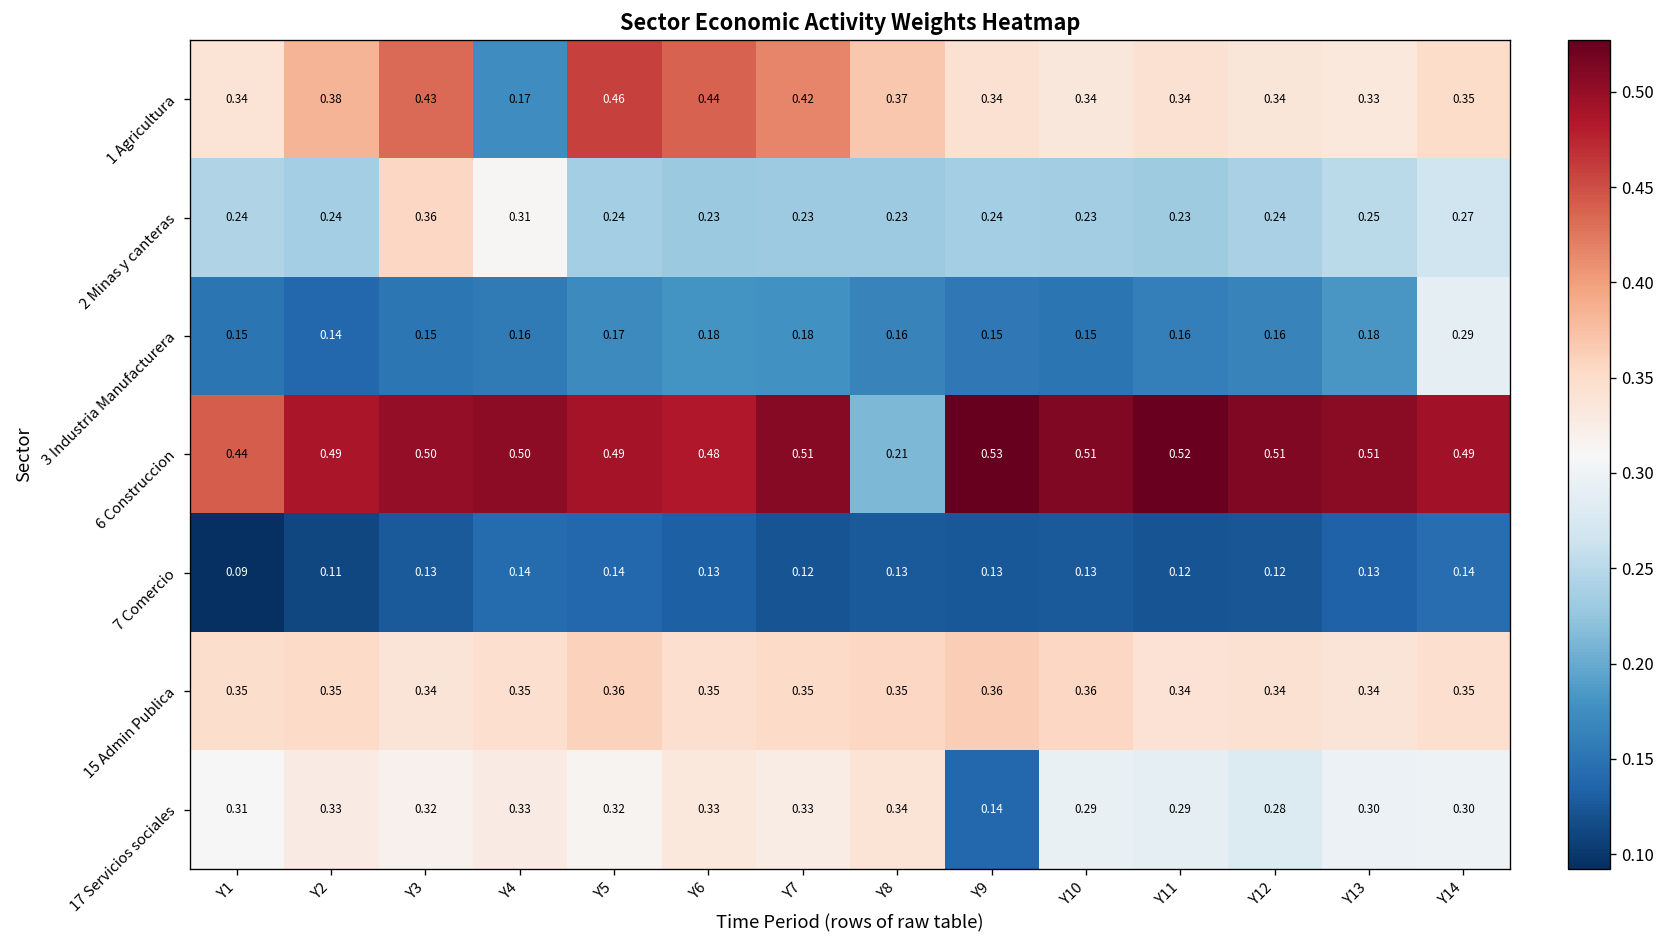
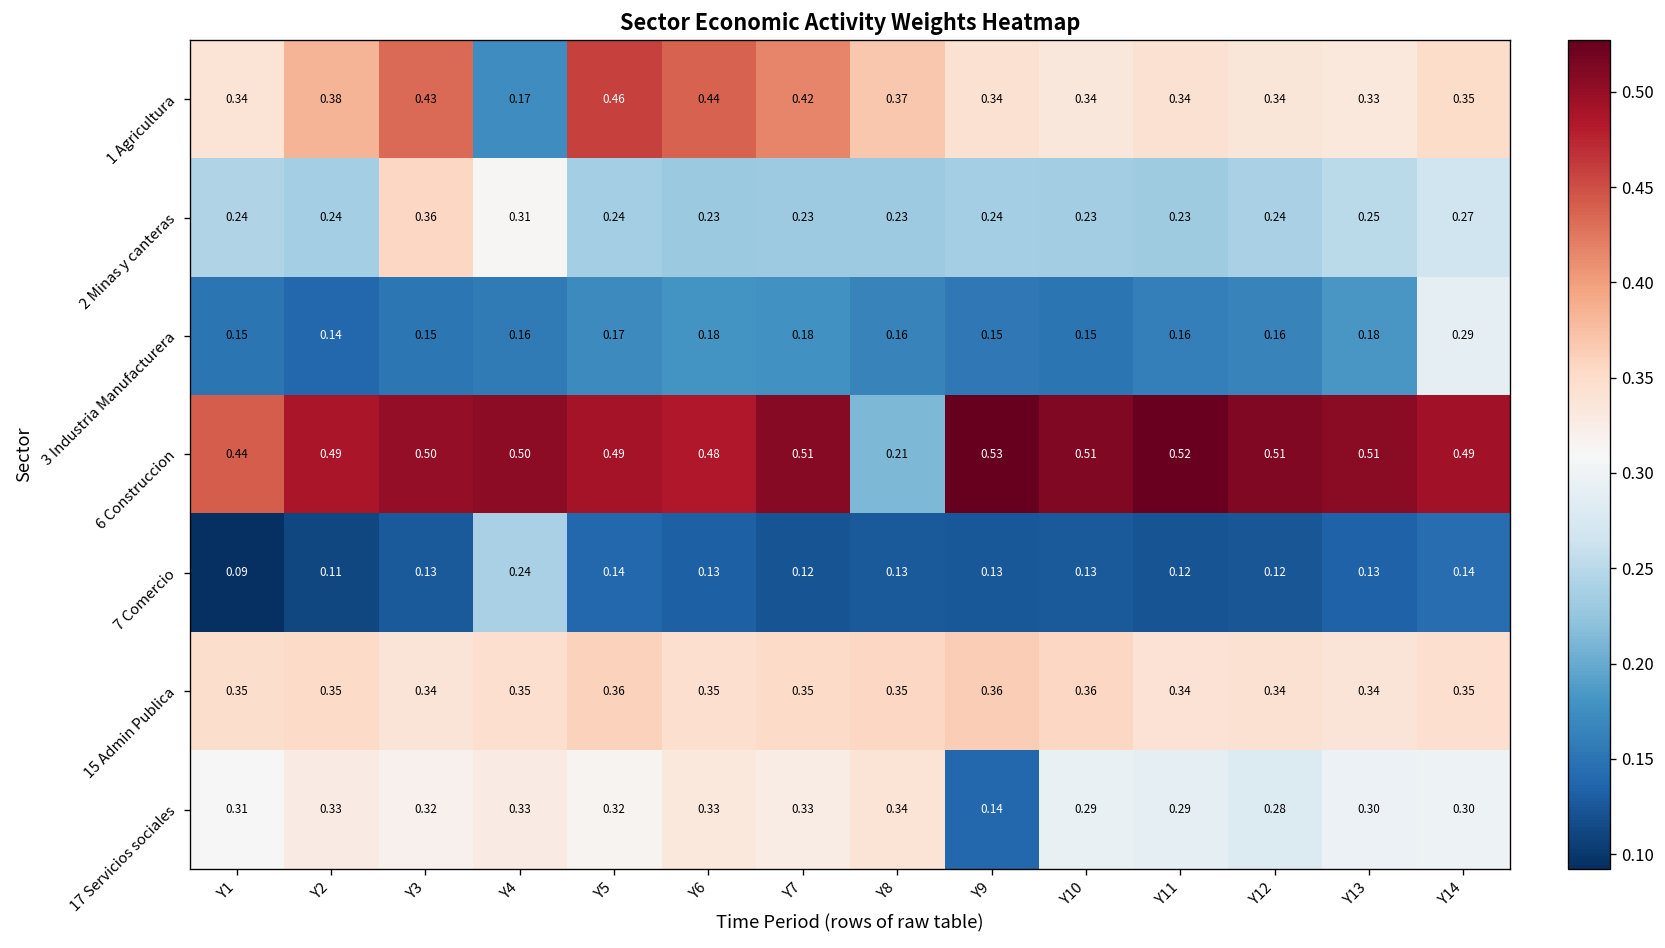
  {
    "1 Agricultura": {
      "Y1": 0.34,
      "Y2": 0.38,
      "Y3": 0.43,
      "Y4": 0.17,
      "Y5": 0.46,
      "Y6": 0.44,
      "Y7": 0.42,
      "Y8": 0.37,
      "Y9": 0.34,
      "Y10": 0.34,
      "Y11": 0.34,
      "Y12": 0.34,
      "Y13": 0.33,
      "Y14": 0.35
    },
    "2 Minas y canteras": {
      "Y1": 0.24,
      "Y2": 0.24,
      "Y3": 0.36,
      "Y4": 0.31,
      "Y5": 0.24,
      "Y6": 0.23,
      "Y7": 0.23,
      "Y8": 0.23,
      "Y9": 0.24,
      "Y10": 0.23,
      "Y11": 0.23,
      "Y12": 0.24,
      "Y13": 0.25,
      "Y14": 0.27
    },
    "3 Industria Manufacturera": {
      "Y1": 0.15,
      "Y2": 0.14,
      "Y3": 0.15,
      "Y4": 0.16,
      "Y5": 0.17,
      "Y6": 0.18,
      "Y7": 0.18,
      "Y8": 0.16,
      "Y9": 0.15,
      "Y10": 0.15,
      "Y11": 0.16,
      "Y12": 0.16,
      "Y13": 0.18,
      "Y14": 0.29
    },
    "6 Construccion": {
      "Y1": 0.44,
      "Y2": 0.49,
      "Y3": 0.50,
      "Y4": 0.50,
      "Y5": 0.49,
      "Y6": 0.48,
      "Y7": 0.51,
      "Y8": 0.21,
      "Y9": 0.53,
      "Y10": 0.51,
      "Y11": 0.52,
      "Y12": 0.51,
      "Y13": 0.51,
      "Y14": 0.49
    },
    "7 Comercio": {
      "Y1": 0.09,
      "Y2": 0.11,
      "Y3": 0.13,
-     "Y4": 0.14,
+     "Y4": 0.24,
      "Y5": 0.14,
      "Y6": 0.13,
      "Y7": 0.12,
      "Y8": 0.13,
      "Y9": 0.13,
      "Y10": 0.13,
      "Y11": 0.12,
      "Y12": 0.12,
      "Y13": 0.13,
      "Y14": 0.14
    },
    "15 Admin Publica": {
      "Y1": 0.35,
      "Y2": 0.35,
      "Y3": 0.34,
      "Y4": 0.35,
      "Y5": 0.36,
      "Y6": 0.35,
      "Y7": 0.35,
      "Y8": 0.35,
      "Y9": 0.36,
      "Y10": 0.36,
      "Y11": 0.34,
      "Y12": 0.34,
      "Y13": 0.34,
      "Y14": 0.35
    },
    "17 Servicios sociales": {
      "Y1": 0.31,
      "Y2": 0.33,
      "Y3": 0.32,
      "Y4": 0.33,
      "Y5": 0.32,
      "Y6": 0.33,
      "Y7": 0.33,
      "Y8": 0.34,
      "Y9": 0.14,
      "Y10": 0.29,
      "Y11": 0.29,
      "Y12": 0.28,
      "Y13": 0.30,
      "Y14": 0.30
    }
  }
